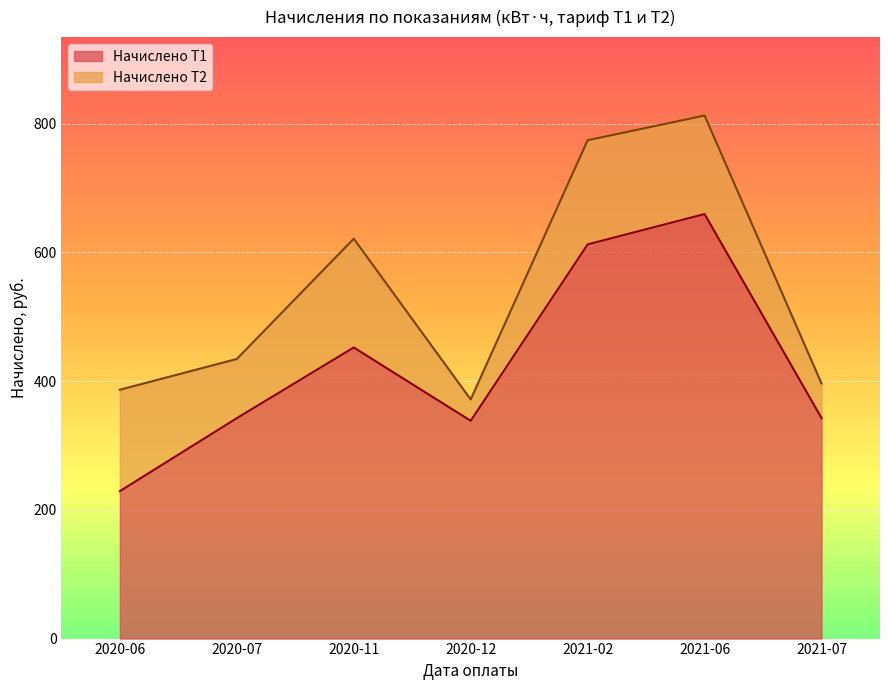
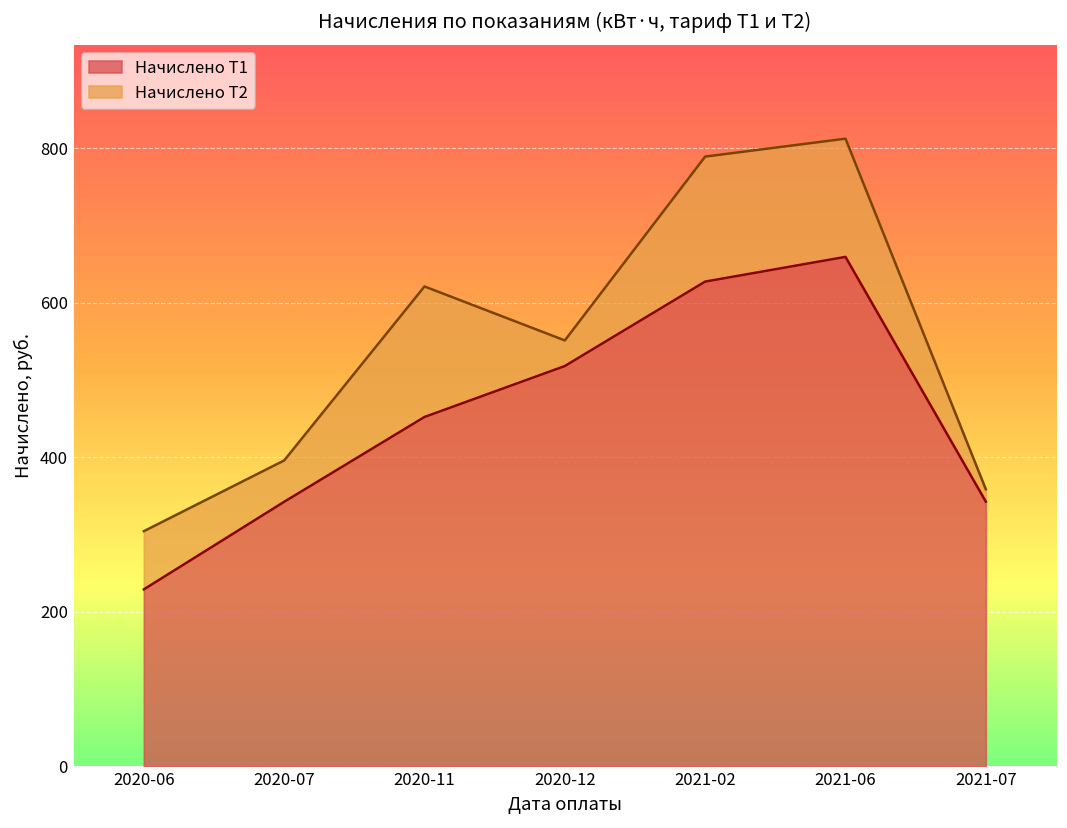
  {
    "Начислено Т1": {
      "2020-06": 230,
      "2020-07": 340,
      "2020-11": 450,
-     "2020-12": 340,
-     "2021-02": 610,
+     "2020-12": 520,
+     "2021-02": 630,
      "2021-06": 660,
      "2021-07": 340
    },
    "Начислено Т2": {
-     "2020-06": 160,
-     "2020-07": 90,
+     "2020-06": 80,
+     "2020-07": 50,
      "2020-11": 170,
      "2020-12": 30,
      "2021-02": 160,
      "2021-06": 150,
-     "2021-07": 50
+     "2021-07": 20
    }
  }
